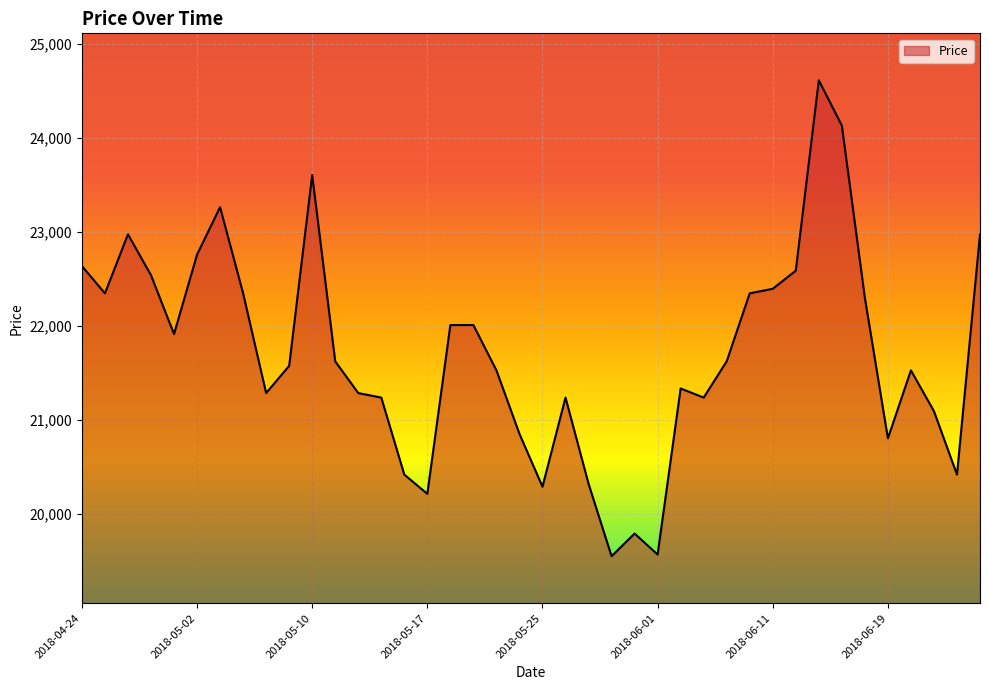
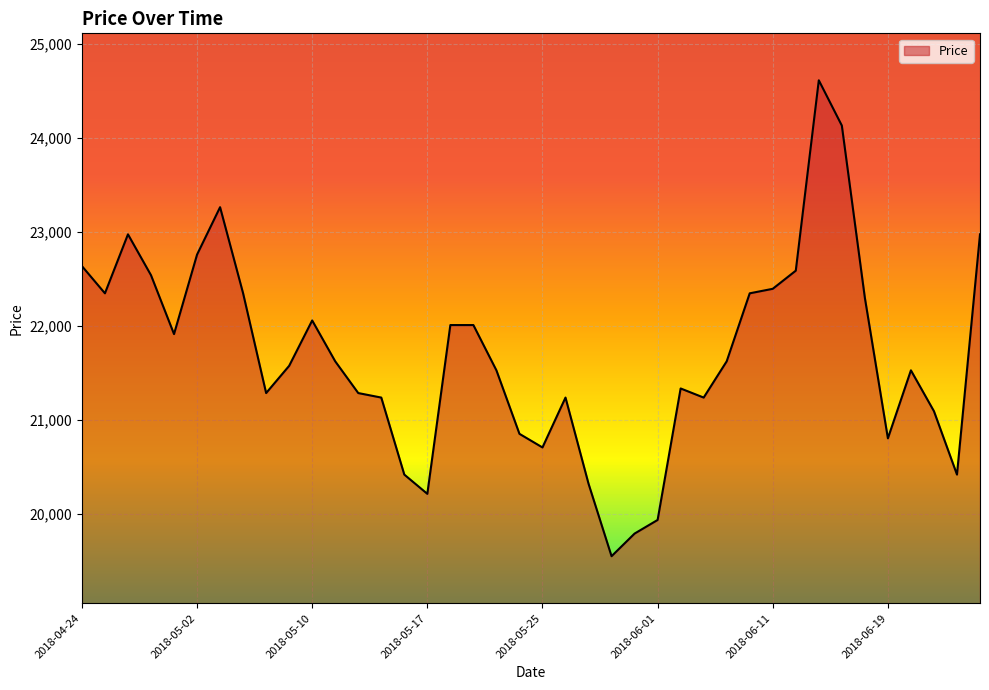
  {
    "2018-04-24": "22,600",
    "2018-05-02": "22,800",
-   "2018-05-10": "23,600",
+   "2018-05-10": "22,100",
    "2018-05-17": "20,200",
-   "2018-05-25": "20,300",
-   "2018-06-01": "19,600",
+   "2018-05-25": "20,700",
+   "2018-06-01": "19,900",
    "2018-06-11": "22,400",
    "2018-06-19": "20,800"
  }
